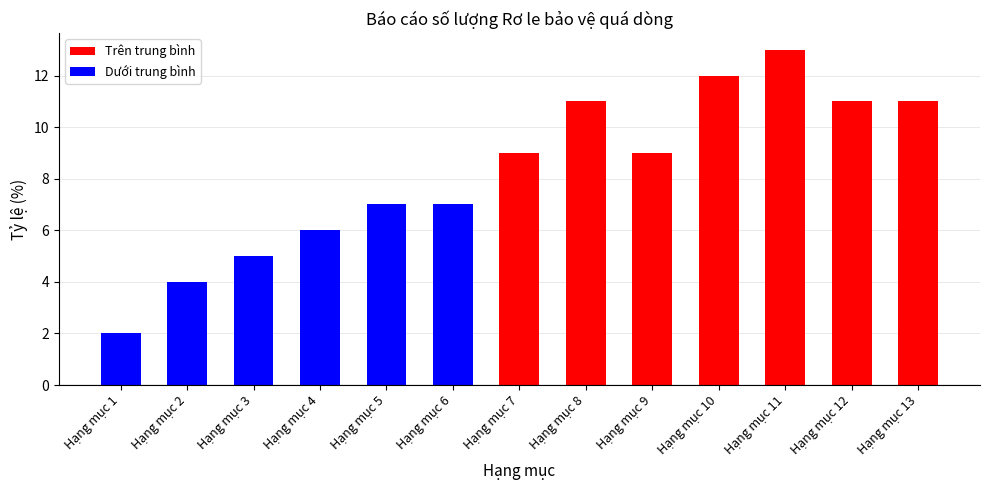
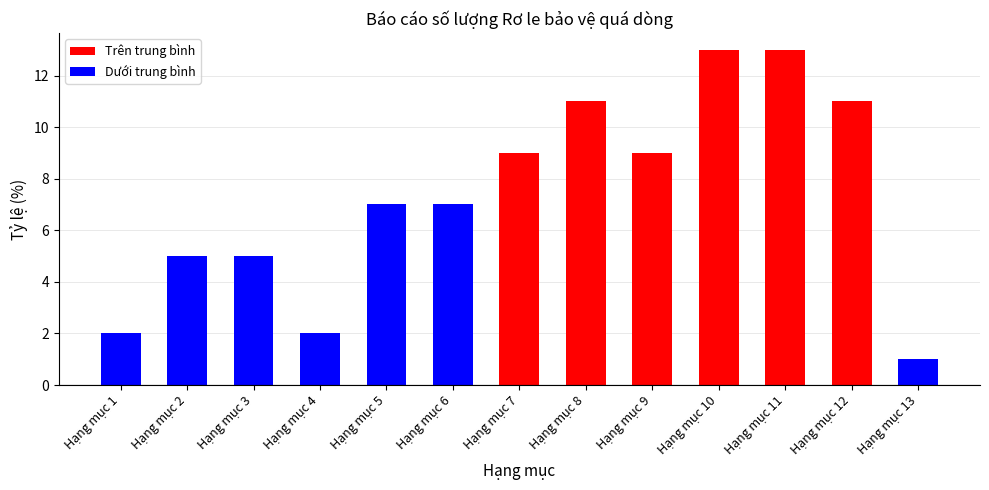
  {
    "Hạng mục 1": 2,
-   "Hạng mục 2": 4,
+   "Hạng mục 2": 5,
    "Hạng mục 3": 5,
-   "Hạng mục 4": 6,
+   "Hạng mục 4": 2,
    "Hạng mục 5": 7,
    "Hạng mục 6": 7,
    "Hạng mục 7": 9,
    "Hạng mục 8": 11,
    "Hạng mục 9": 9,
-   "Hạng mục 10": 12,
+   "Hạng mục 10": 13,
    "Hạng mục 11": 13,
    "Hạng mục 12": 11,
-   "Hạng mục 13": 11
+   "Hạng mục 13": 1
  }
